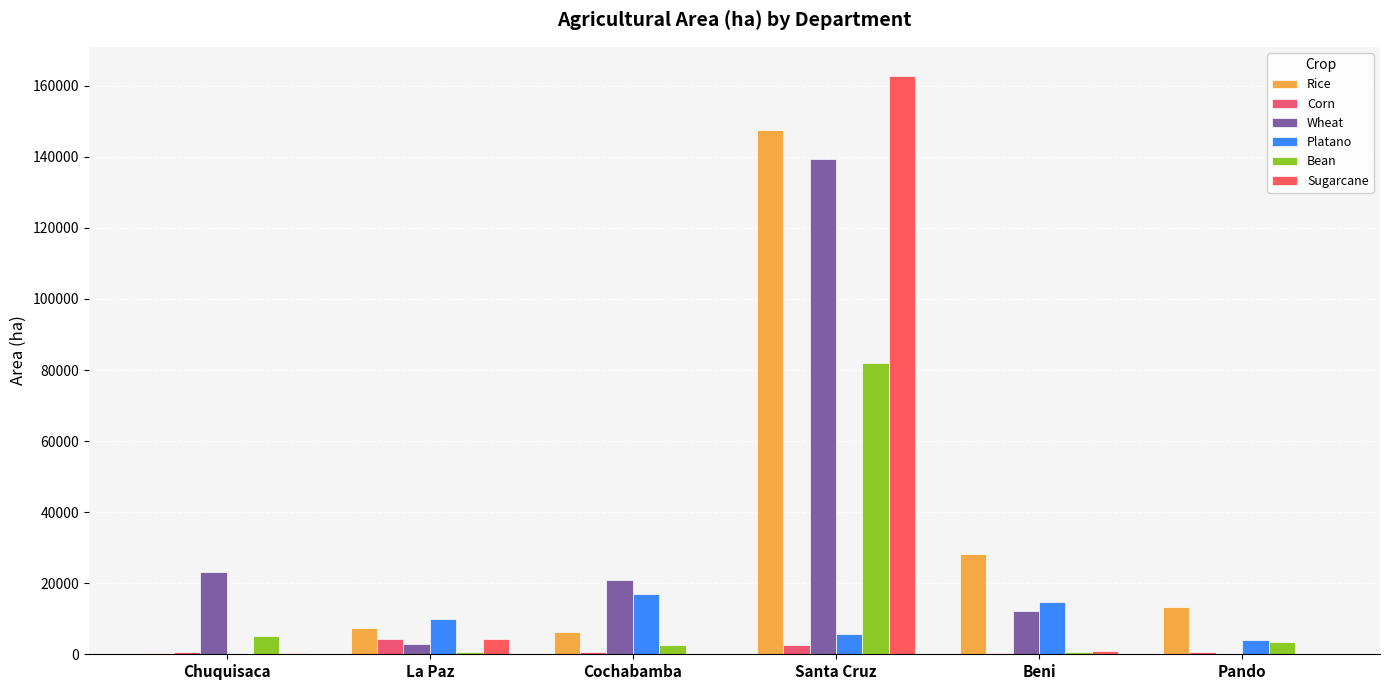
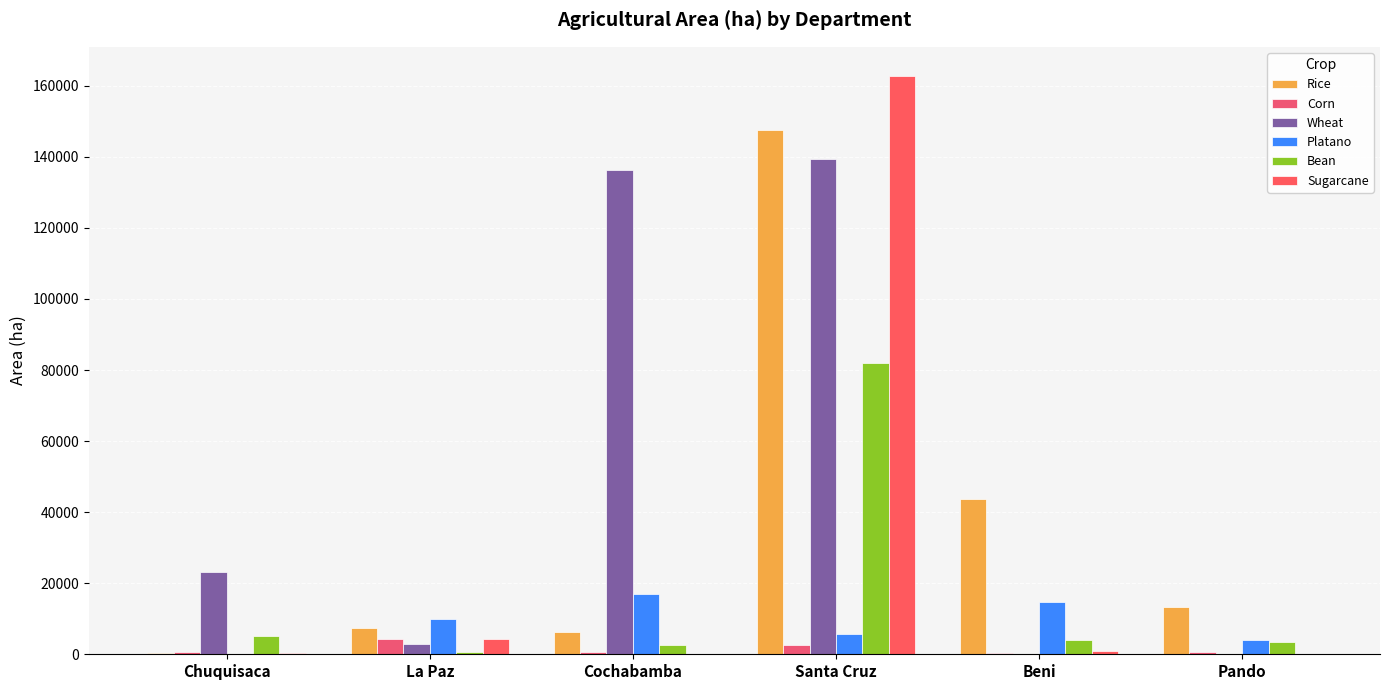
  {
    "Rice": {
      "La Paz": 7000,
      "Cochabamba": 6000,
      "Santa Cruz": 148000,
-     "Beni": 28000,
+     "Beni": 44000,
      "Pando": 13000
    },
    "Wheat": {
      "Chuquisaca": 23000,
      "La Paz": 3000,
-     "Cochabamba": 21000,
+     "Cochabamba": 136000,
      "Santa Cruz": 140000,
-     "Beni": 12000
+     "Beni": 0
    },
    "Platano": {
      "La Paz": 10000,
      "Cochabamba": 17000,
      "Santa Cruz": 6000,
      "Beni": 15000,
      "Pando": 4000
    },
    "Bean": {
      "Chuquisaca": 5000,
      "Cochabamba": 2000,
      "Santa Cruz": 82000,
-     "Beni": 1000,
+     "Beni": 4000,
      "Pando": 3000
    }
  }
